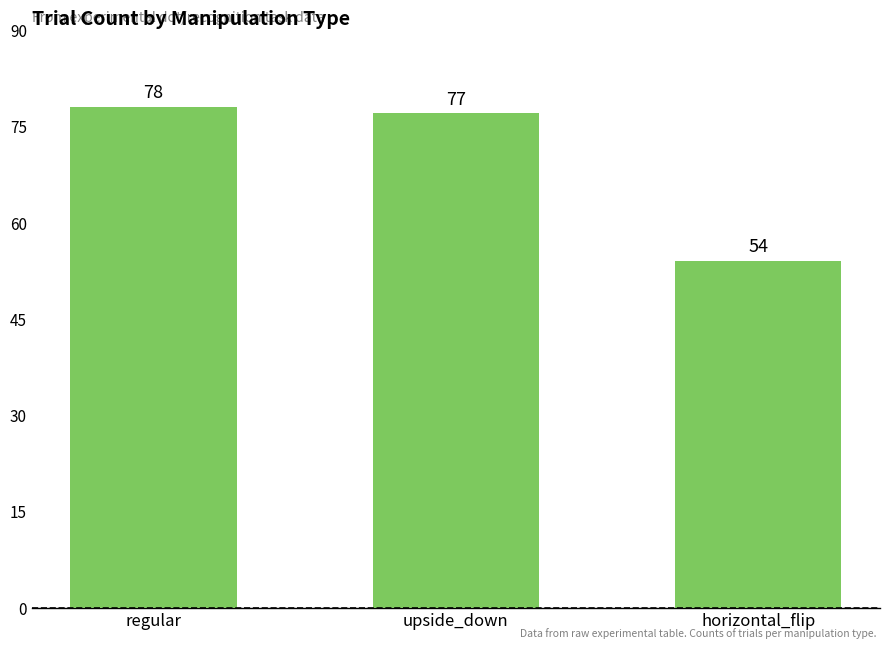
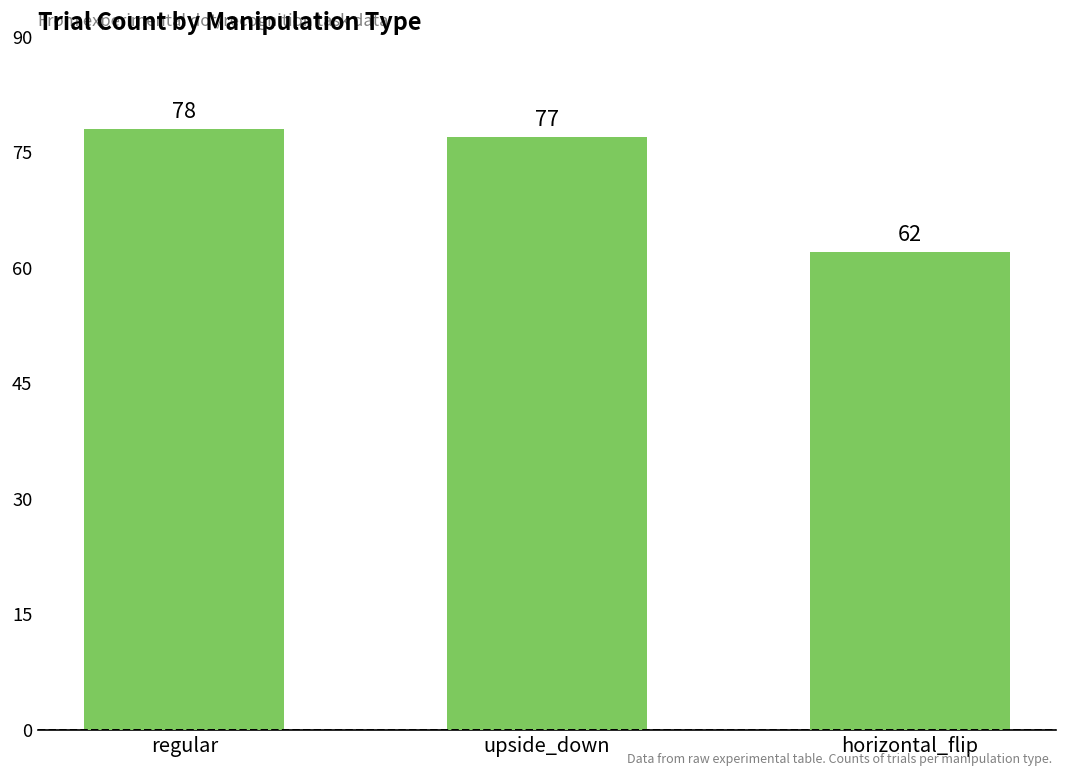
  {
    "regular": 78,
    "upside_down": 77,
-   "horizontal_flip": 54
+   "horizontal_flip": 62
  }
